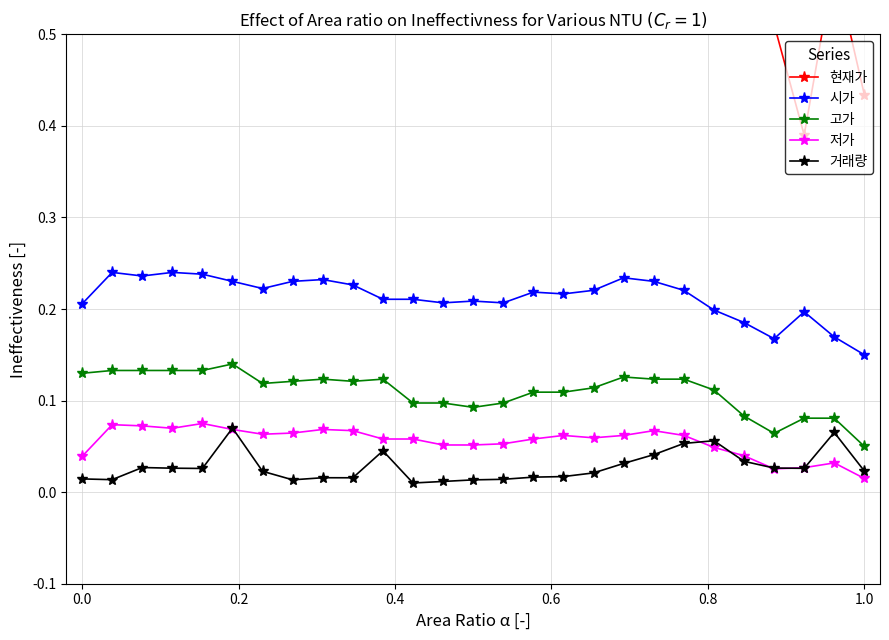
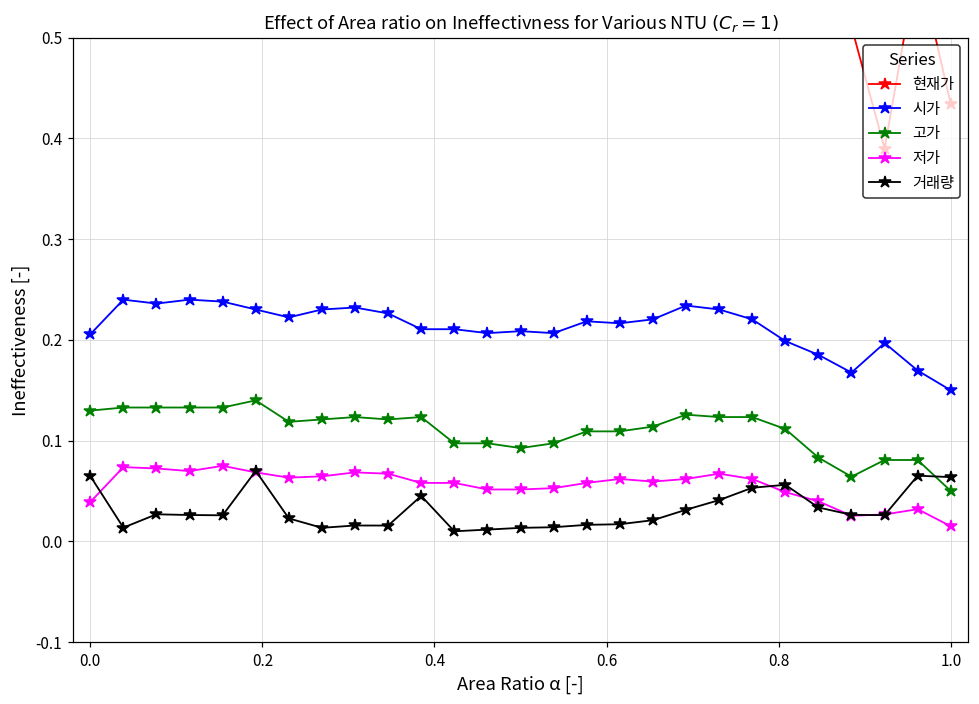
  {
    "시가": {
      "0.0": 0.21,
      "1.0": 0.15
    },
    "고가": {
      "0.0": 0.13,
      "1.0": 0.05
    },
    "저가": {
      "0.0": 0.04,
      "1.0": 0.02
    },
    "거래량": {
-     "0.0": 0.01,
-     "1.0": 0.02
+     "0.0": 0.06,
+     "1.0": 0.06
    }
  }
